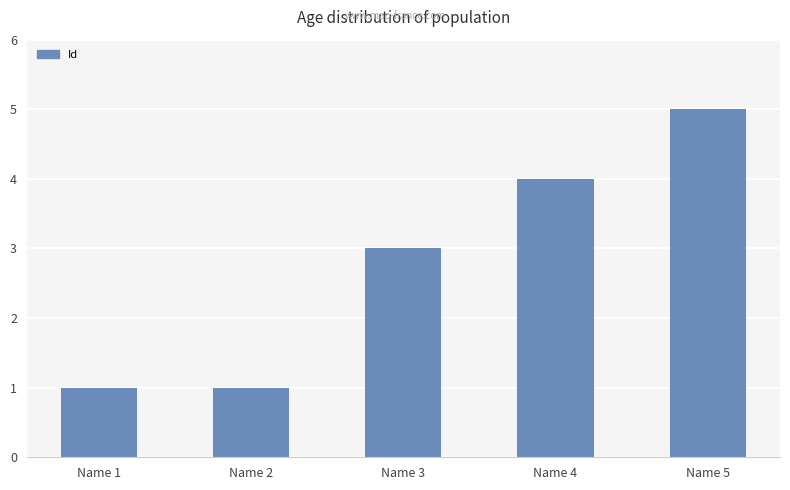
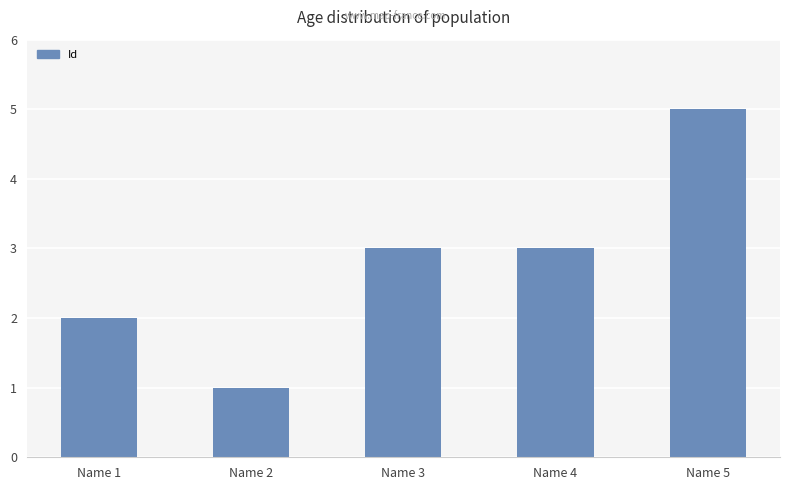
  {
-   "Name 1": 1,
+   "Name 1": 2,
    "Name 2": 1,
    "Name 3": 3,
-   "Name 4": 4,
+   "Name 4": 3,
    "Name 5": 5
  }
